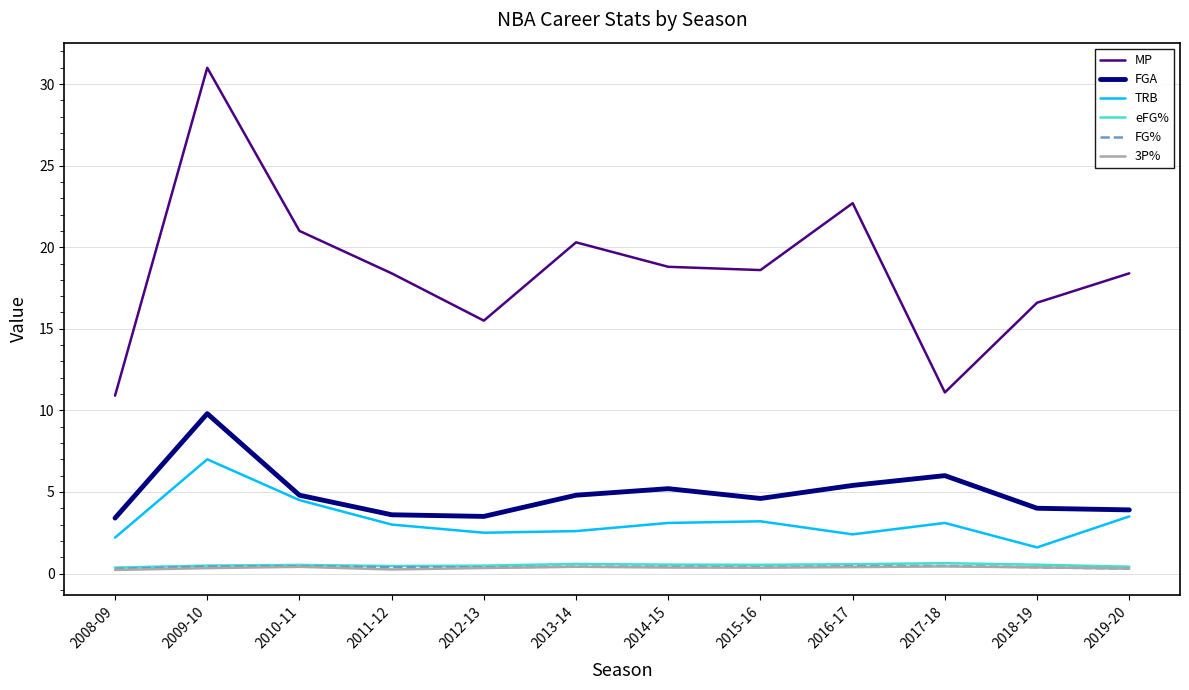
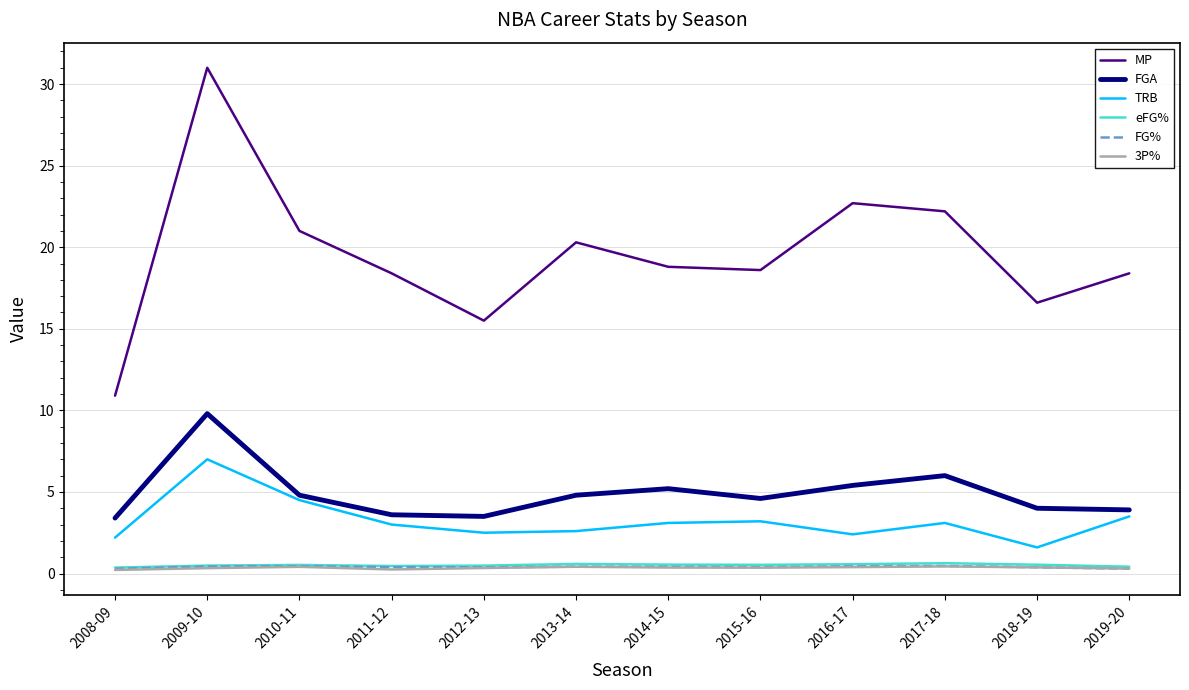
  {
    "MP": {
      "2008-09": 10.9,
      "2009-10": 31.0,
      "2010-11": 21.0,
      "2011-12": 18.4,
      "2012-13": 15.5,
      "2013-14": 20.3,
      "2014-15": 18.8,
      "2015-16": 18.6,
      "2016-17": 22.7,
-     "2017-18": 11.1,
+     "2017-18": 22.2,
      "2018-19": 16.6,
      "2019-20": 18.4
    },
    "FGA": {
      "2008-09": 3.4,
      "2009-10": 9.8,
      "2010-11": 4.8,
      "2011-12": 3.6,
      "2012-13": 3.5,
      "2013-14": 4.8,
      "2014-15": 5.2,
      "2015-16": 4.6,
      "2016-17": 5.4,
      "2017-18": 6.0,
      "2018-19": 4.0,
      "2019-20": 3.9
    },
    "TRB": {
      "2008-09": 2.2,
      "2009-10": 7.0,
      "2010-11": 4.5,
      "2011-12": 3.0,
      "2012-13": 2.5,
      "2013-14": 2.6,
      "2014-15": 3.1,
      "2015-16": 3.2,
      "2016-17": 2.4,
      "2017-18": 3.1,
      "2018-19": 1.6,
      "2019-20": 3.5
    },
    "eFG%": {
      "2013-14": 0.6,
      "2017-18": 0.6,
      "2018-19": 0.5
    }
  }
